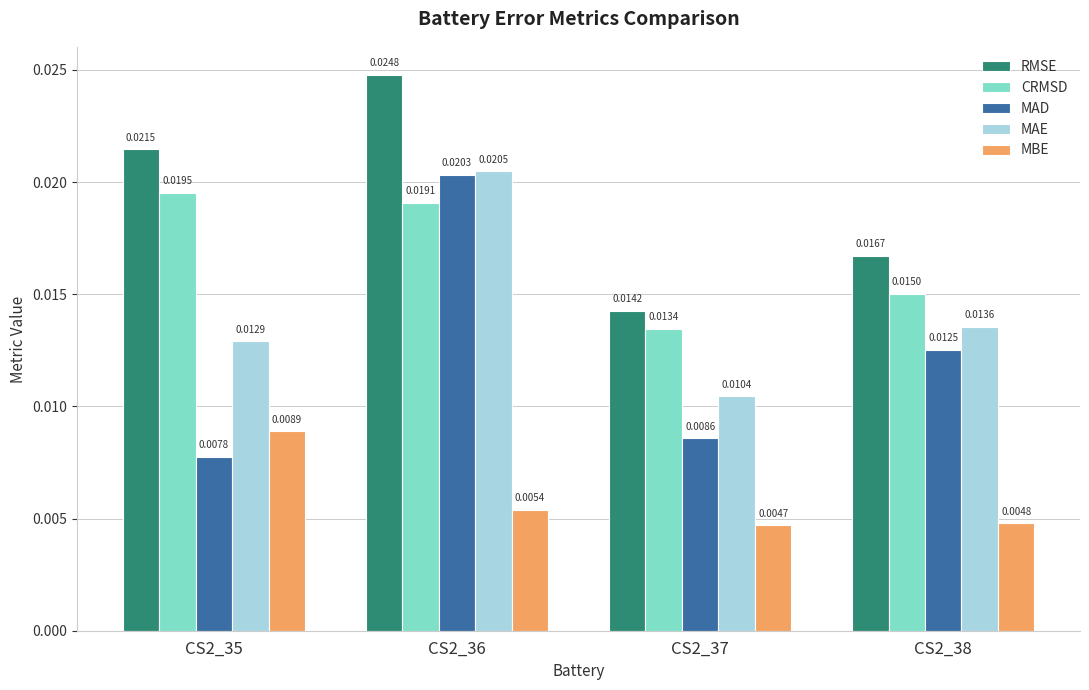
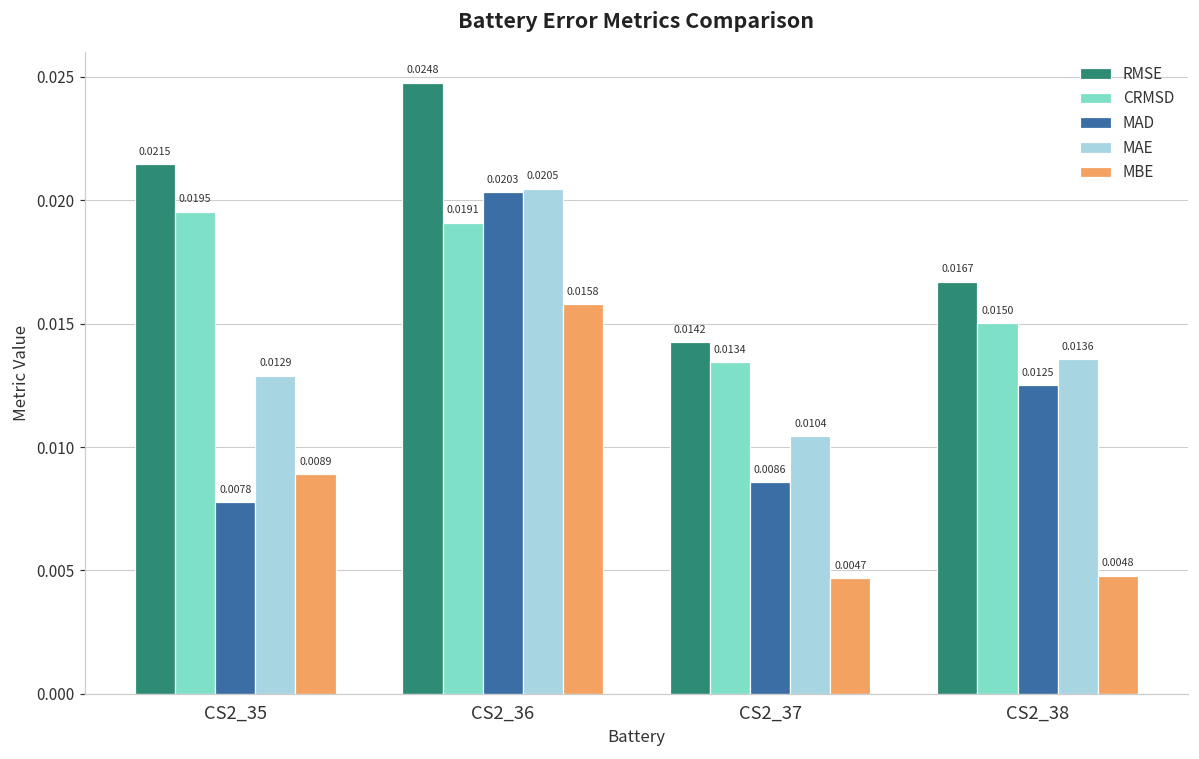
  {
    "MBE": {
      "CS2_35": 0.0089,
-     "CS2_36": 0.0054,
+     "CS2_36": 0.0158,
      "CS2_37": 0.0047,
      "CS2_38": 0.0048
    }
  }
